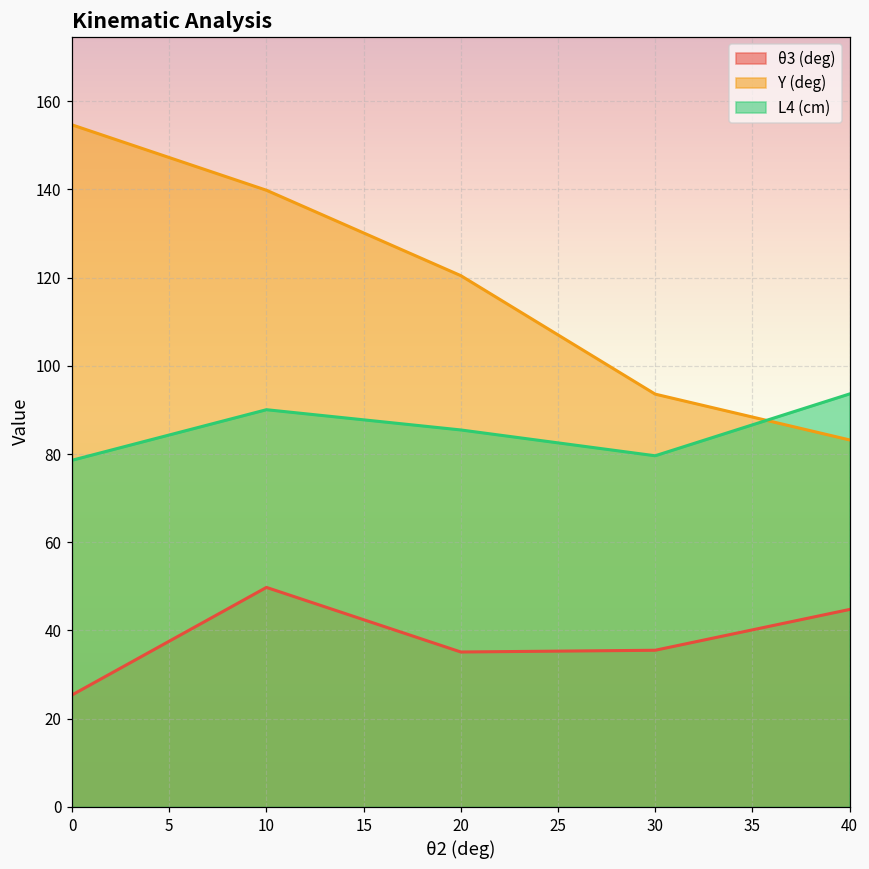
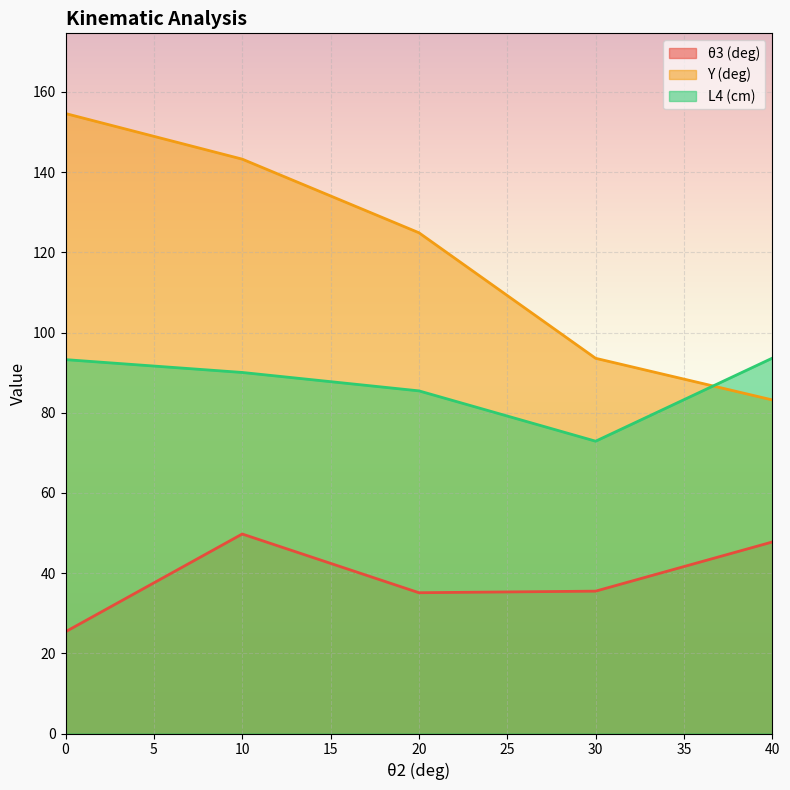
  {
    "θ3 (deg)": {
      "0": 25,
      "10": 50,
      "20": 35,
      "30": 36,
-     "40": 45
+     "40": 48
    },
    "Y (deg)": {
      "0": 155,
-     "10": 140,
-     "20": 120,
+     "10": 143,
+     "20": 125,
      "30": 94,
      "40": 83
    },
    "L4 (cm)": {
-     "0": 79,
+     "0": 93,
      "10": 90,
      "20": 85,
-     "30": 80,
+     "30": 73,
      "40": 94
    }
  }
